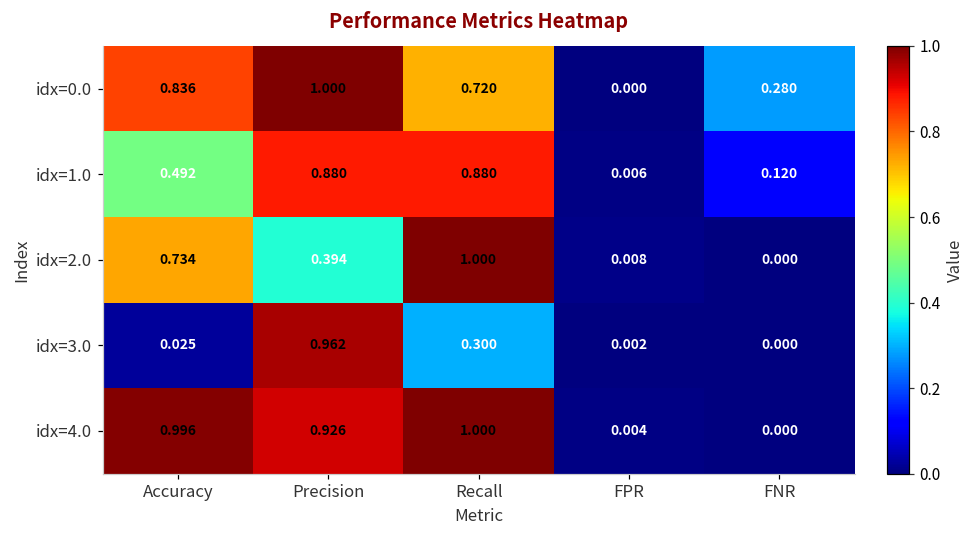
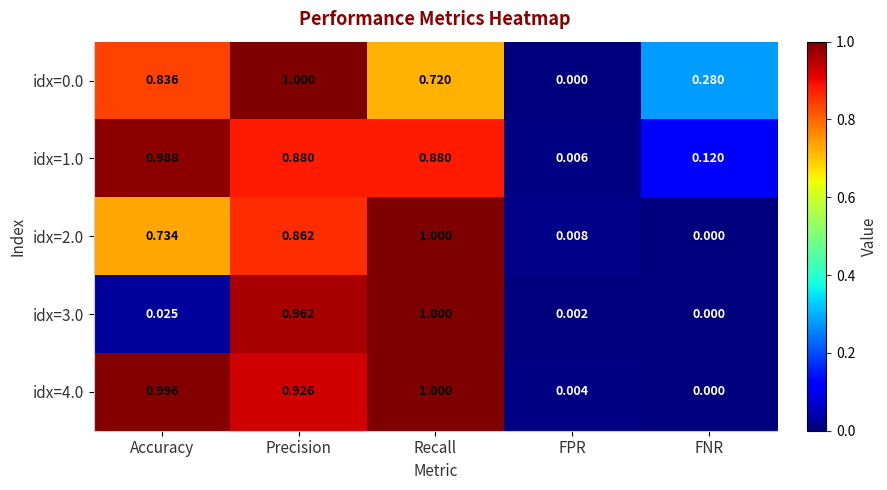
  {
    "idx=0.0": {
      "Accuracy": 0.836,
      "Precision": 1.000,
      "Recall": 0.720,
      "FPR": 0.000,
      "FNR": 0.280
    },
    "idx=1.0": {
-     "Accuracy": 0.492,
+     "Accuracy": 0.988,
      "Precision": 0.880,
      "Recall": 0.880,
      "FPR": 0.006,
      "FNR": 0.120
    },
    "idx=2.0": {
      "Accuracy": 0.734,
-     "Precision": 0.394,
+     "Precision": 0.862,
      "Recall": 1.000,
      "FPR": 0.008,
      "FNR": 0.000
    },
    "idx=3.0": {
      "Accuracy": 0.025,
      "Precision": 0.962,
-     "Recall": 0.300,
+     "Recall": 1.000,
      "FPR": 0.002,
      "FNR": 0.000
    },
    "idx=4.0": {
      "Accuracy": 0.996,
      "Precision": 0.926,
      "Recall": 1.000,
      "FPR": 0.004,
      "FNR": 0.000
    }
  }
